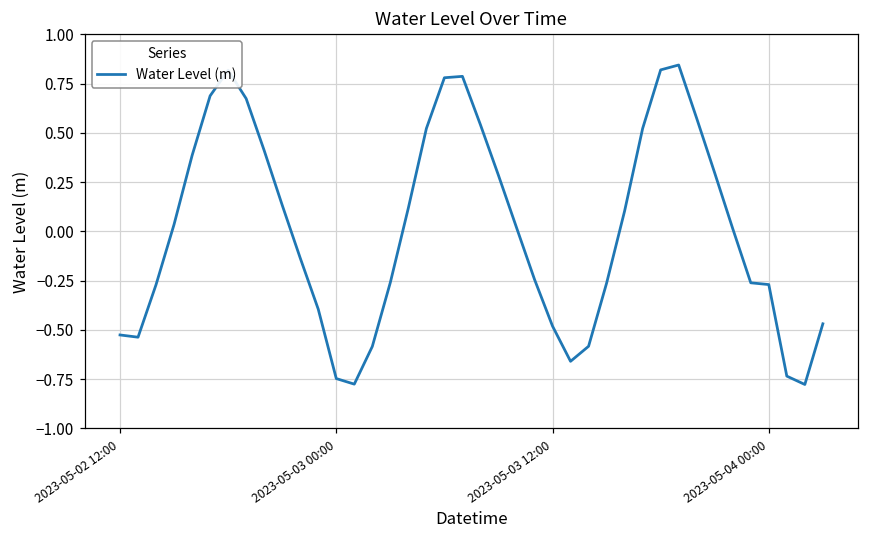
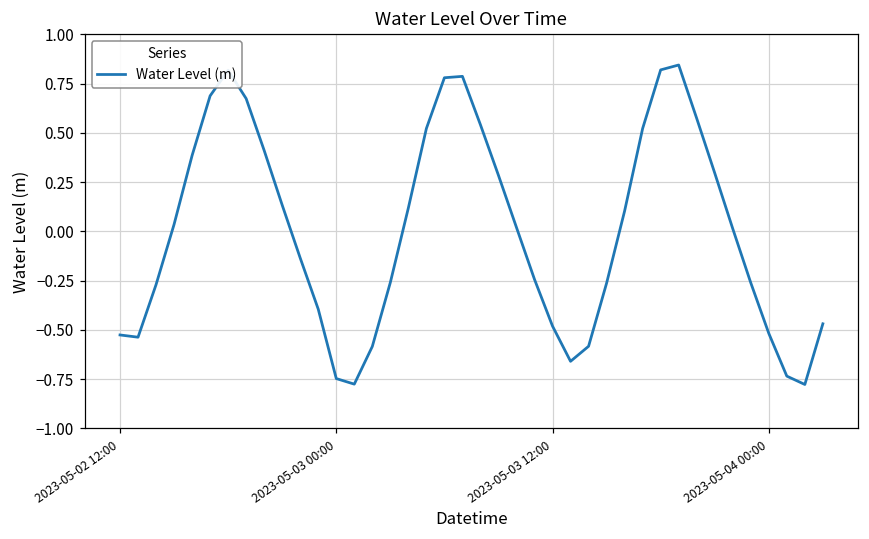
  {
    "2023-05-02 12:00": -0.53,
    "2023-05-03 00:00": -0.75,
    "2023-05-03 12:00": -0.48,
-   "2023-05-04 00:00": -0.27
+   "2023-05-04 00:00": -0.52
  }
